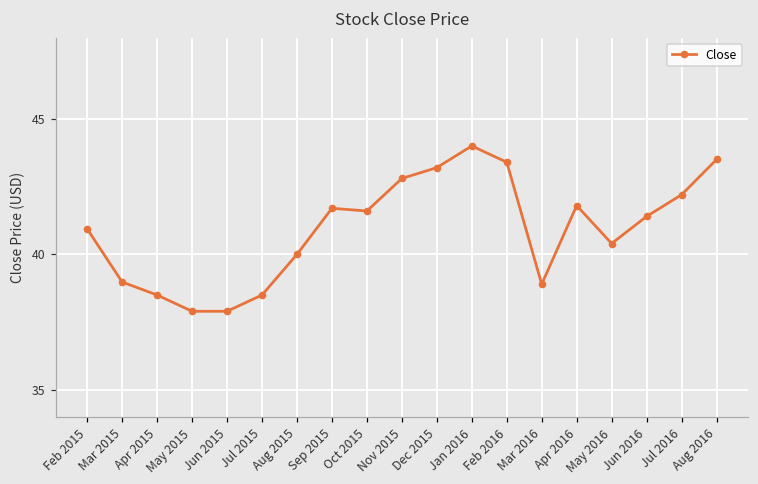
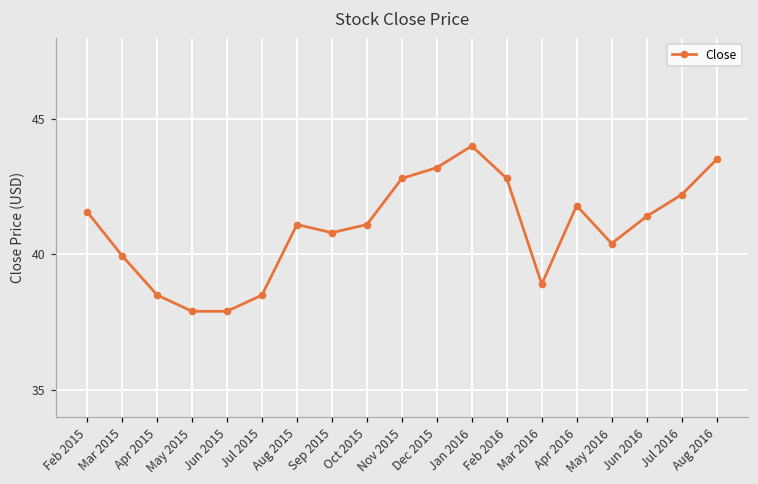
  {
-   "Feb 2015": 40.9,
-   "Mar 2015": 39.0,
+   "Feb 2015": 41.6,
+   "Mar 2015": 40.0,
    "Apr 2015": 38.5,
    "May 2015": 37.9,
    "Jun 2015": 37.9,
    "Jul 2015": 38.5,
-   "Aug 2015": 40.0,
-   "Sep 2015": 41.7,
-   "Oct 2015": 41.6,
+   "Aug 2015": 41.1,
+   "Sep 2015": 40.8,
+   "Oct 2015": 41.1,
    "Nov 2015": 42.8,
    "Dec 2015": 43.2,
    "Jan 2016": 44.0,
-   "Feb 2016": 43.4,
+   "Feb 2016": 42.8,
    "Mar 2016": 38.9,
    "Apr 2016": 41.8,
    "May 2016": 40.4,
    "Jun 2016": 41.4,
    "Jul 2016": 42.2,
    "Aug 2016": 43.5
  }
